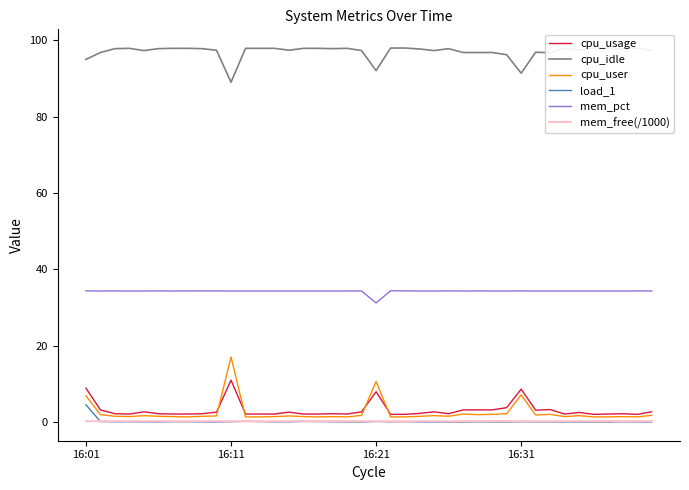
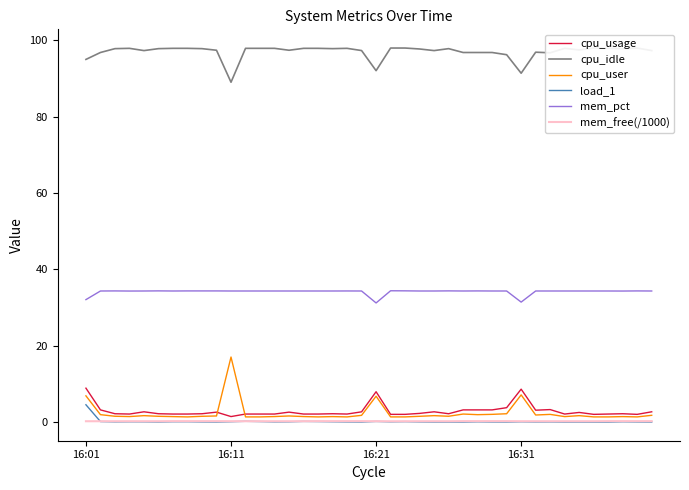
  {
    "cpu_usage": {
      "16:01": 9,
-     "16:11": 11,
+     "16:11": 1,
      "16:21": 8,
      "16:31": 9
    },
    "cpu_idle": {
      "16:01": 95,
      "16:11": 89,
      "16:21": 92,
      "16:31": 91
    },
    "cpu_user": {
      "16:01": 7,
      "16:11": 17,
-     "16:21": 11,
+     "16:21": 7,
      "16:31": 7
    },
    "load_1": {
      "16:01": 5
    },
    "mem_pct": {
-     "16:01": 34,
+     "16:01": 32,
      "16:11": 34,
      "16:21": 31,
-     "16:31": 34
+     "16:31": 31
    },
    "mem_free(/1000)": {
      "16:01": 0
    }
  }
